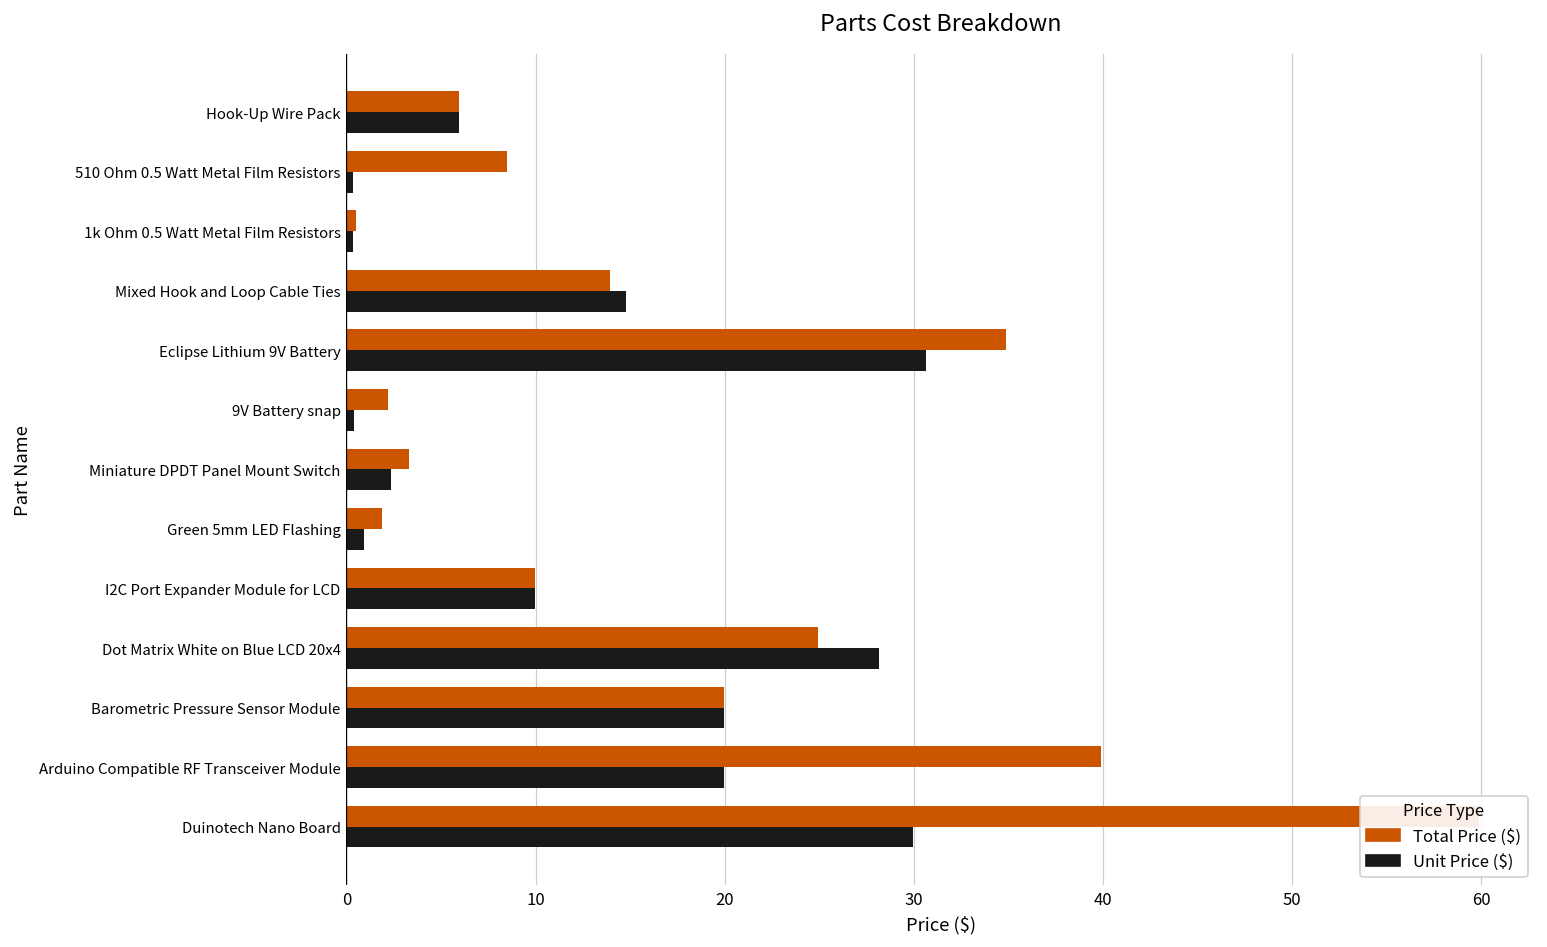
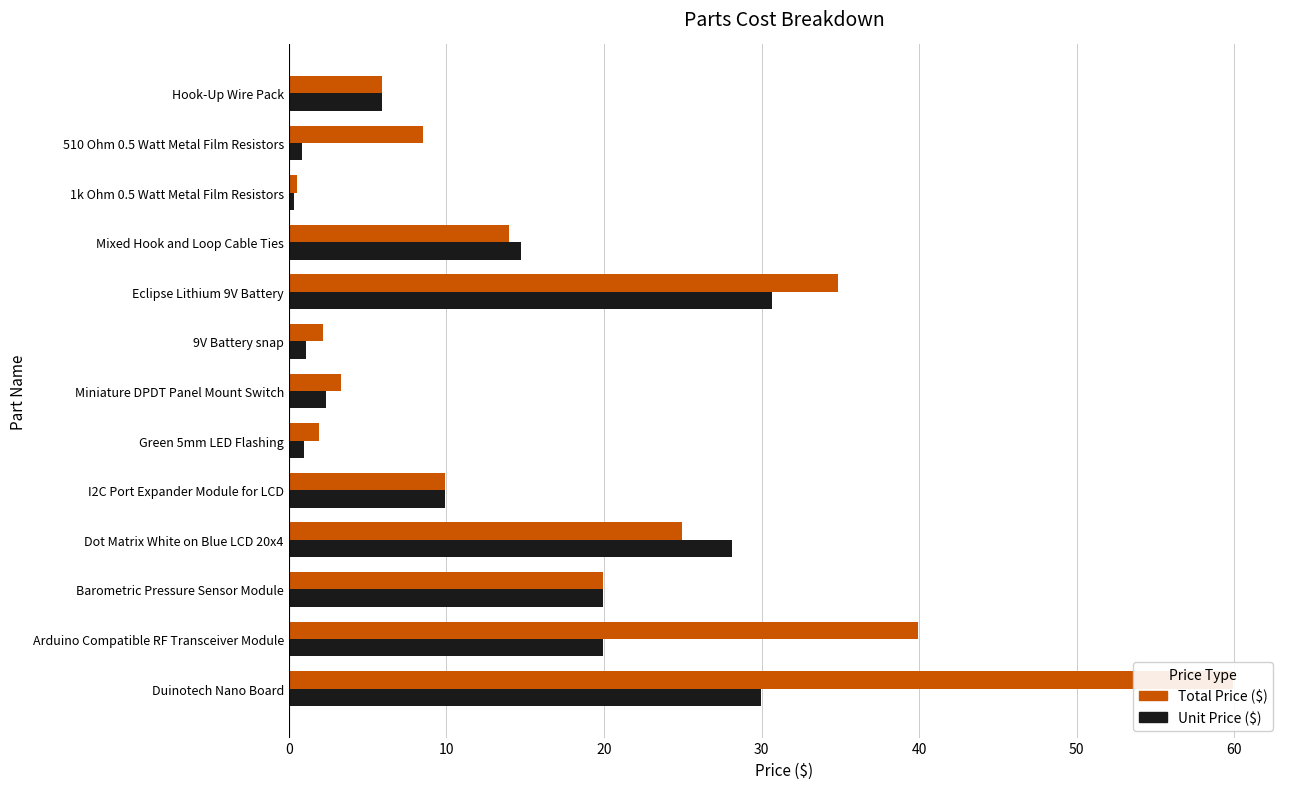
  {
    "Total Price ($)": {
      "Hook-Up Wire Pack": 6.0,
      "510 Ohm 0.5 Watt Metal Film Resistors": 8.5,
      "1k Ohm 0.5 Watt Metal Film Resistors": 0.5,
      "Mixed Hook and Loop Cable Ties": 14.0,
      "Eclipse Lithium 9V Battery": 34.9,
      "9V Battery snap": 2.2,
      "Miniature DPDT Panel Mount Switch": 3.3,
      "Green 5mm LED Flashing": 1.9,
      "I2C Port Expander Module for LCD": 10.0,
      "Dot Matrix White on Blue LCD 20x4": 25.0,
      "Barometric Pressure Sensor Module": 20.0,
      "Arduino Compatible RF Transceiver Module": 39.9
    },
    "Unit Price ($)": {
      "Hook-Up Wire Pack": 6.0,
-     "510 Ohm 0.5 Watt Metal Film Resistors": 0.3,
+     "510 Ohm 0.5 Watt Metal Film Resistors": 0.9,
      "1k Ohm 0.5 Watt Metal Film Resistors": 0.3,
      "Mixed Hook and Loop Cable Ties": 14.8,
      "Eclipse Lithium 9V Battery": 30.7,
-     "9V Battery snap": 0.4,
+     "9V Battery snap": 1.1,
      "Miniature DPDT Panel Mount Switch": 2.3,
      "Green 5mm LED Flashing": 1.0,
      "I2C Port Expander Module for LCD": 10.0,
      "Dot Matrix White on Blue LCD 20x4": 28.2,
      "Barometric Pressure Sensor Module": 20.0,
      "Arduino Compatible RF Transceiver Module": 20.0,
      "Duinotech Nano Board": 30.0
    }
  }
